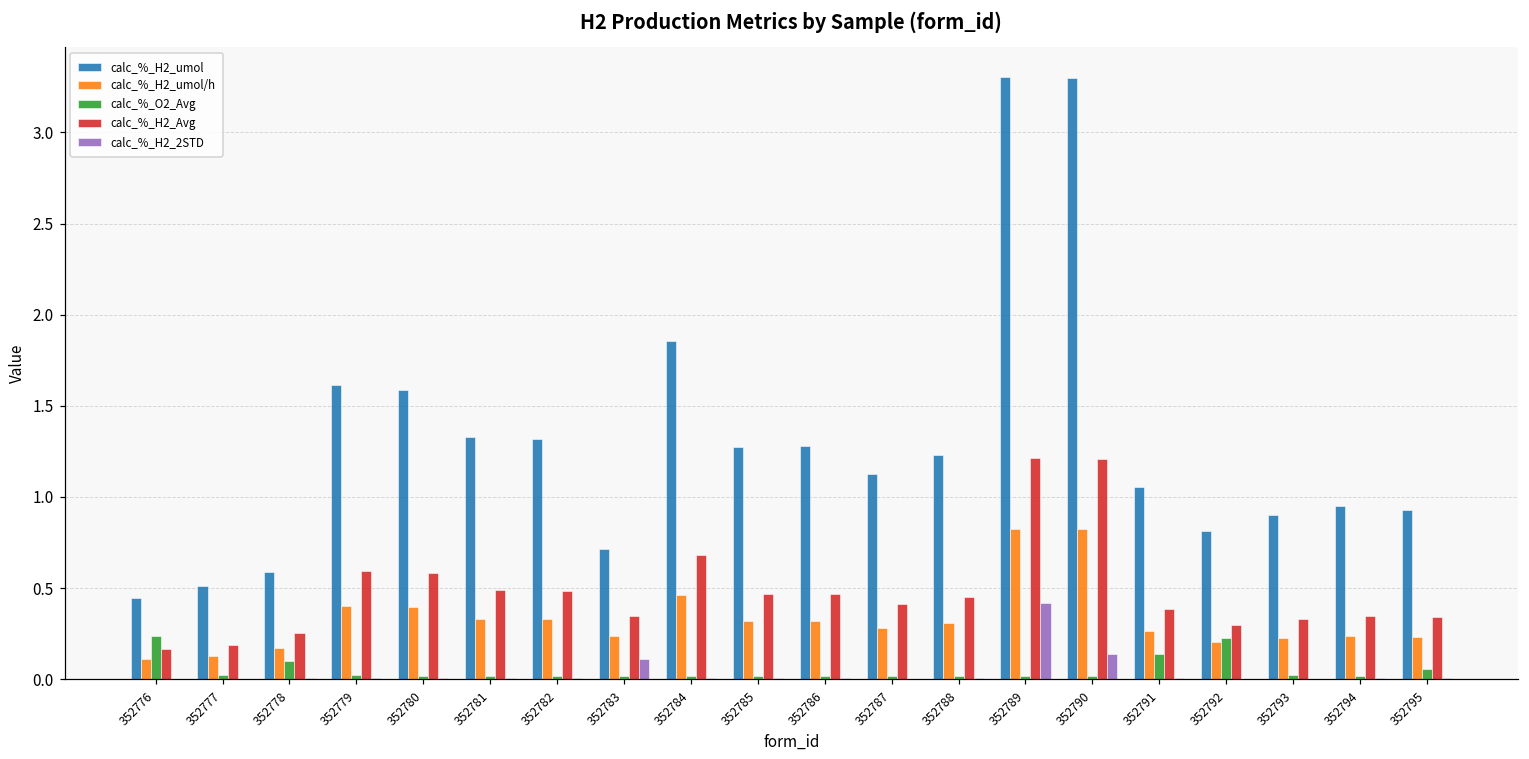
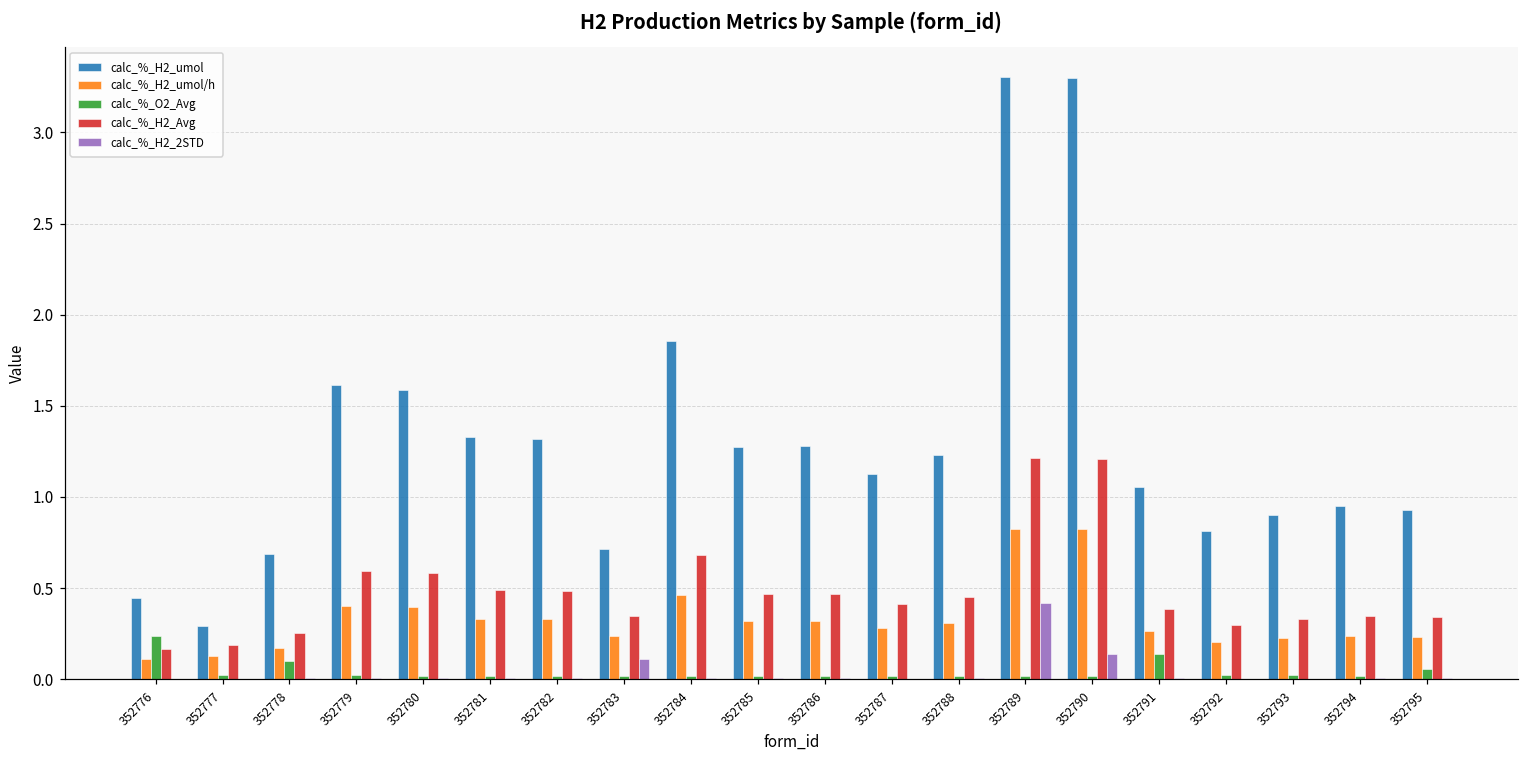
  {
    "calc_%_H2_umol": {
      "352776": 0.45,
-     "352777": 0.51,
-     "352778": 0.59,
+     "352777": 0.29,
+     "352778": 0.69,
      "352779": 1.61,
      "352780": 1.59,
      "352781": 1.33,
      "352782": 1.32,
      "352783": 0.71,
      "352784": 1.86,
      "352785": 1.28,
      "352786": 1.28,
      "352787": 1.13,
      "352788": 1.23,
      "352789": 3.30,
      "352790": 3.30,
      "352791": 1.06,
      "352792": 0.81,
      "352793": 0.90,
      "352794": 0.95,
      "352795": 0.93
    },
    "calc_%_H2_umol/h": {
      "352776": 0.11,
      "352777": 0.13,
      "352778": 0.17,
      "352779": 0.40,
      "352780": 0.40,
      "352781": 0.33,
      "352782": 0.33,
      "352783": 0.24,
      "352784": 0.46,
      "352785": 0.32,
      "352786": 0.32,
      "352787": 0.28,
      "352788": 0.31,
      "352789": 0.83,
      "352790": 0.82,
      "352791": 0.26,
      "352792": 0.20,
      "352793": 0.22,
      "352794": 0.24,
      "352795": 0.23
    },
    "calc_%_O2_Avg": {
      "352776": 0.24,
      "352777": 0.02,
      "352778": 0.10,
      "352779": 0.02,
      "352780": 0.02,
      "352781": 0.02,
      "352782": 0.02,
      "352783": 0.02,
      "352784": 0.02,
      "352785": 0.02,
      "352786": 0.02,
      "352787": 0.02,
      "352788": 0.02,
      "352789": 0.02,
      "352790": 0.02,
      "352791": 0.14,
-     "352792": 0.23,
+     "352792": 0.02,
      "352793": 0.02,
      "352794": 0.02,
      "352795": 0.05
    },
    "calc_%_H2_Avg": {
      "352776": 0.16,
      "352777": 0.19,
      "352778": 0.25,
      "352779": 0.59,
      "352780": 0.58,
      "352781": 0.49,
      "352782": 0.48,
      "352783": 0.35,
      "352784": 0.68,
      "352785": 0.47,
      "352786": 0.47,
      "352787": 0.41,
      "352788": 0.45,
      "352789": 1.21,
      "352790": 1.21,
      "352791": 0.39,
      "352792": 0.30,
      "352793": 0.33,
      "352794": 0.35,
      "352795": 0.34
    },
    "calc_%_H2_2STD": {
      "352783": 0.11,
      "352789": 0.42,
      "352790": 0.14
    }
  }
